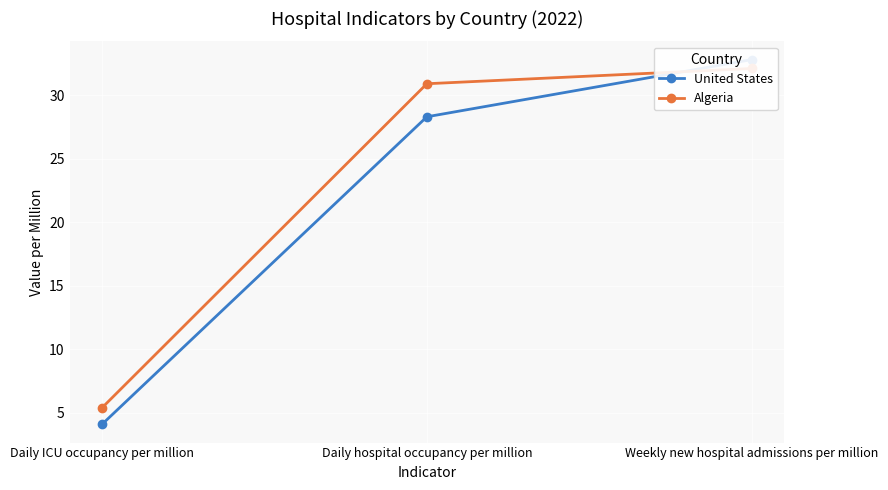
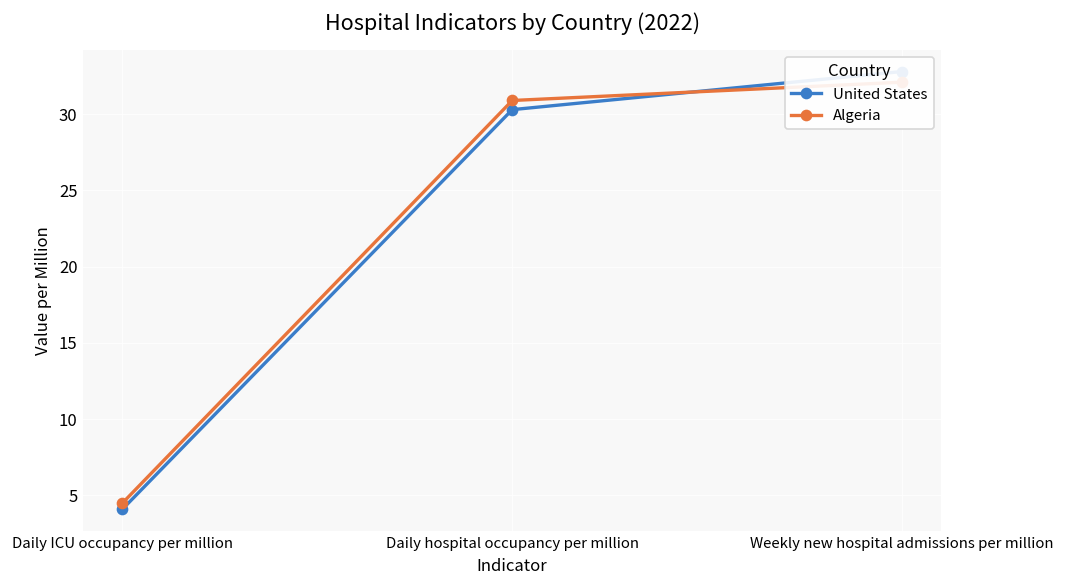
  {
    "United States": {
      "Daily ICU occupancy per million": 4.1,
-     "Daily hospital occupancy per million": 28.3
+     "Daily hospital occupancy per million": 30.3
    },
    "Algeria": {
-     "Daily ICU occupancy per million": 5.4,
+     "Daily ICU occupancy per million": 4.5,
      "Daily hospital occupancy per million": 30.9
    }
  }
